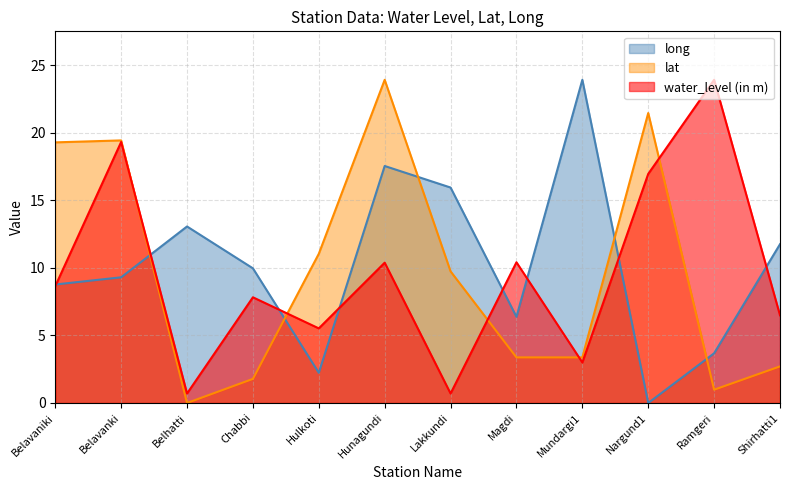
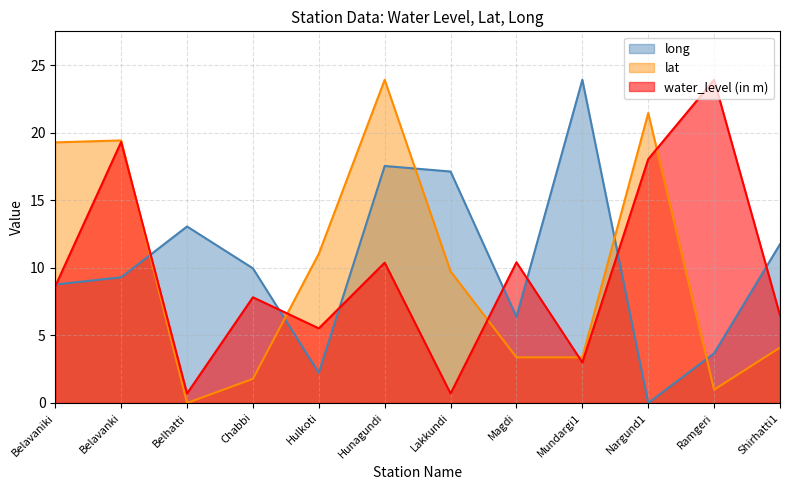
  {
    "long": {
      "Belavanki": 9.3,
      "Belhatti": 13.1,
      "Chabbi": 10.0,
      "Hulkoti": 2.2,
      "Hunagundi": 17.5,
-     "Lakkundi": 15.9,
+     "Lakkundi": 17.1,
      "Magdi": 6.4,
      "Mundargi1": 23.9,
      "Nargund1": 0.0,
      "Ramgeri": 3.7,
      "Shirhatti1": 11.7
    },
    "lat": {
      "Belavaniki": 19.3,
      "Belhatti": 0.0,
      "Chabbi": 1.8,
      "Hulkoti": 11.0,
      "Hunagundi": 23.9,
      "Lakkundi": 9.7,
      "Magdi": 3.4,
      "Mundargi1": 3.4,
      "Nargund1": 21.5,
      "Ramgeri": 1.0,
-     "Shirhatti1": 2.7
+     "Shirhatti1": 4.1
    },
    "water_level (in m)": {
      "Belhatti": 0.7,
      "Chabbi": 7.8,
      "Hulkoti": 5.5,
      "Hunagundi": 10.4,
      "Lakkundi": 0.7,
      "Magdi": 10.4,
      "Mundargi1": 3.0,
-     "Nargund1": 17.0,
+     "Nargund1": 18.0,
      "Shirhatti1": 6.5
    }
  }
